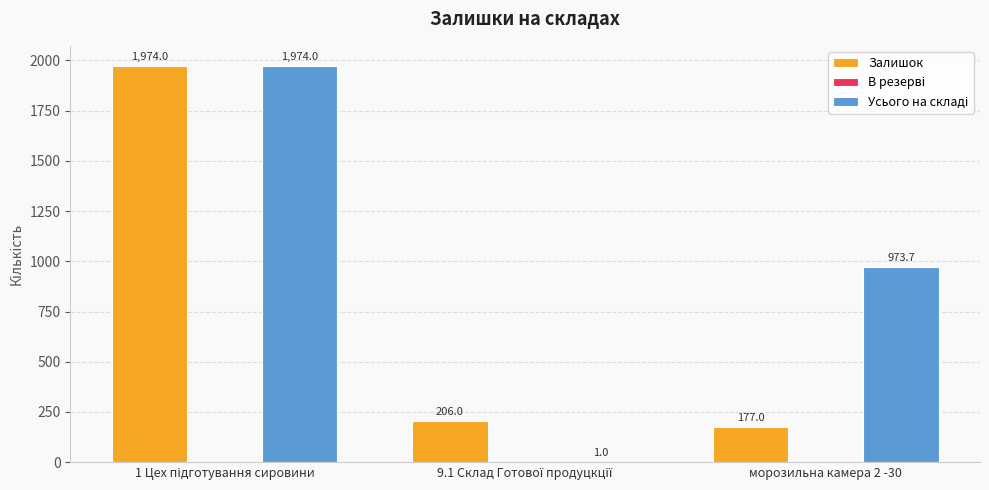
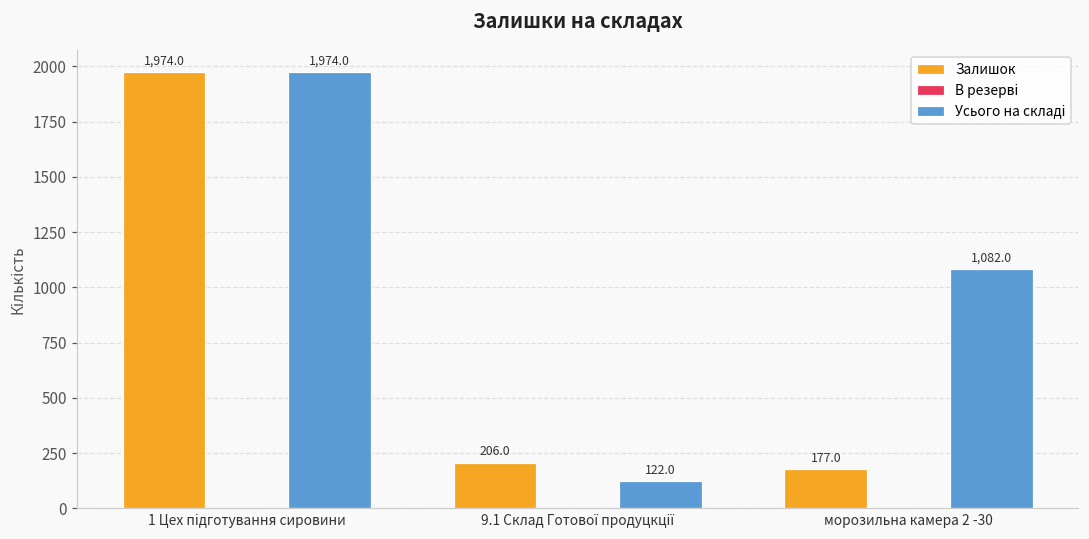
  {
    "Залишок": {
      "1 Цех підготування сировини": "1,974.0",
      "9.1 Склад Готової продуцкції": "206.0",
      "морозильна камера 2 -30": "177.0"
    },
    "В резерві": {
      "1 Цех підготування сировини": "0",
      "9.1 Склад Готової продуцкції": "0",
      "морозильна камера 2 -30": "0"
    },
    "Усього на складі": {
      "1 Цех підготування сировини": "1,974.0",
-     "9.1 Склад Готової продуцкції": "1.0",
-     "морозильна камера 2 -30": "973.7"
+     "9.1 Склад Готової продуцкції": "122.0",
+     "морозильна камера 2 -30": "1,082.0"
    }
  }
